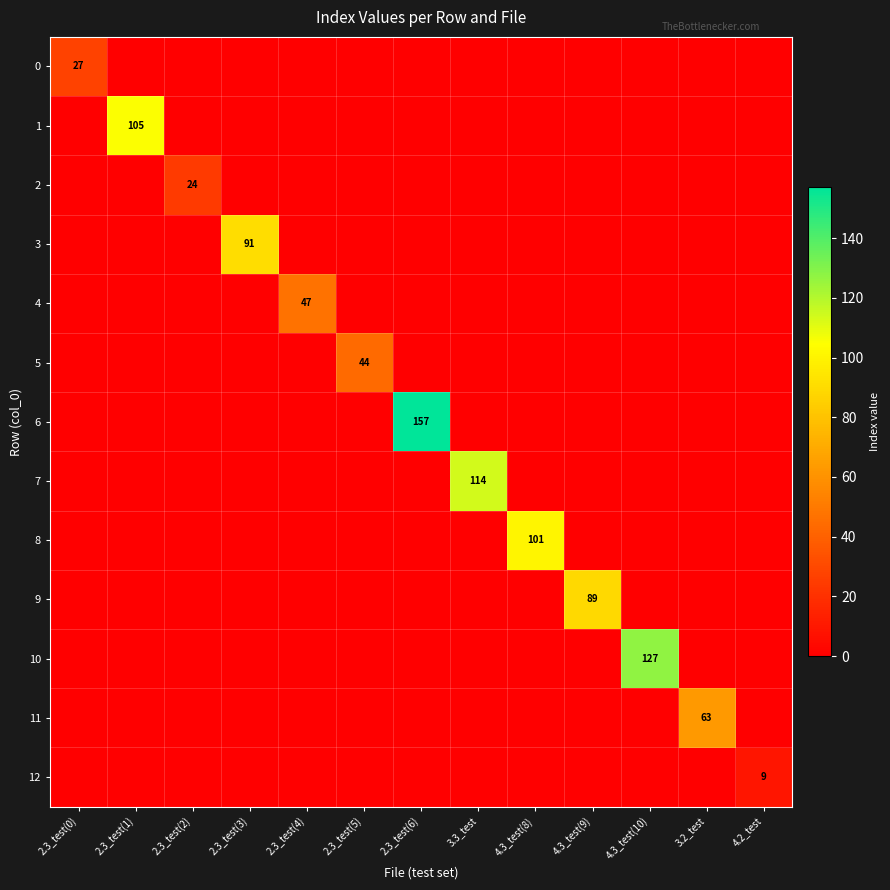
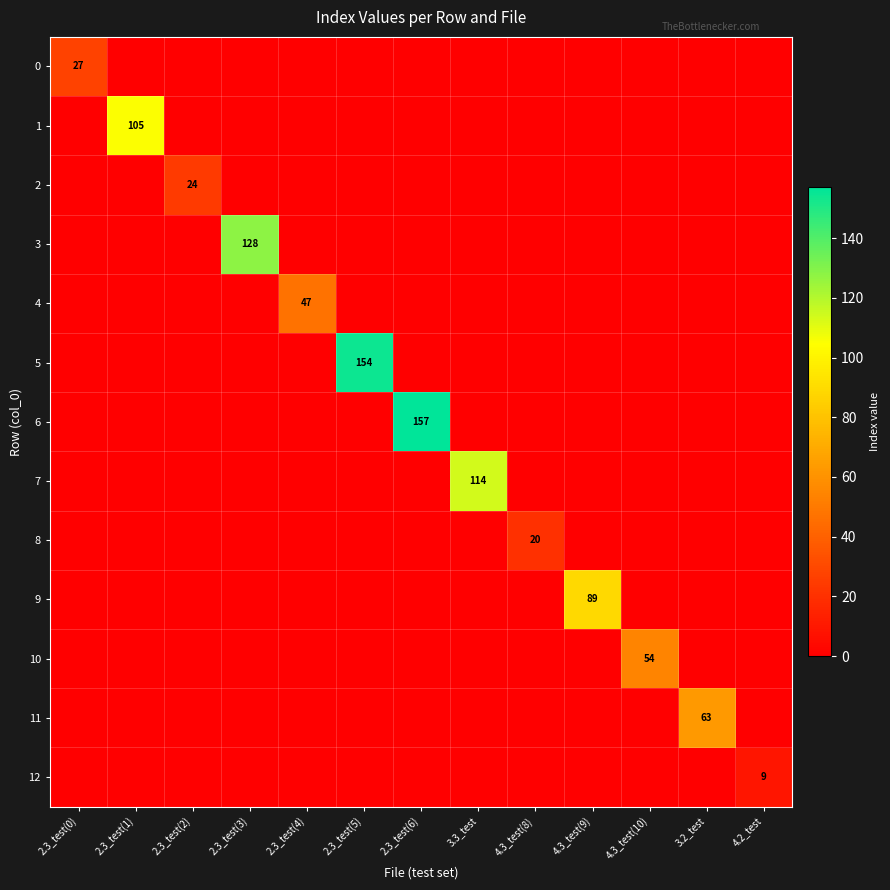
  {
    "0": {
      "2.3_test(0)": 27
    },
    "1": {
      "2.3_test(1)": 105
    },
    "2": {
      "2.3_test(2)": 24
    },
    "3": {
-     "2.3_test(3)": 91
+     "2.3_test(3)": 128
    },
    "4": {
      "2.3_test(4)": 47
    },
    "5": {
-     "2.3_test(5)": 44
+     "2.3_test(5)": 154
    },
    "6": {
      "2.3_test(6)": 157
    },
    "7": {
      "3.3_test": 114
    },
    "8": {
-     "4.3_test(8)": 101
+     "4.3_test(8)": 20
    },
    "9": {
      "4.3_test(9)": 89
    },
    "10": {
-     "4.3_test(10)": 127
+     "4.3_test(10)": 54
    },
    "11": {
      "3.2_test": 63
    },
    "12": {
      "4.2_test": 9
    }
  }
